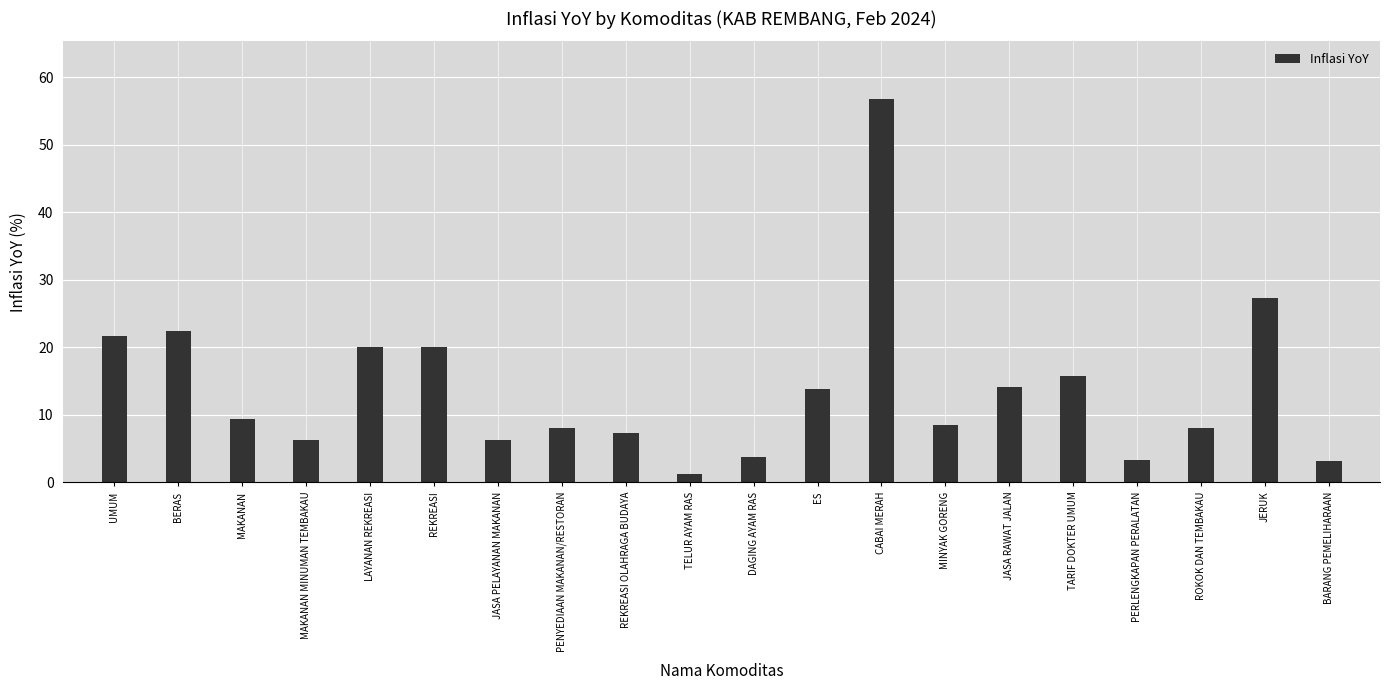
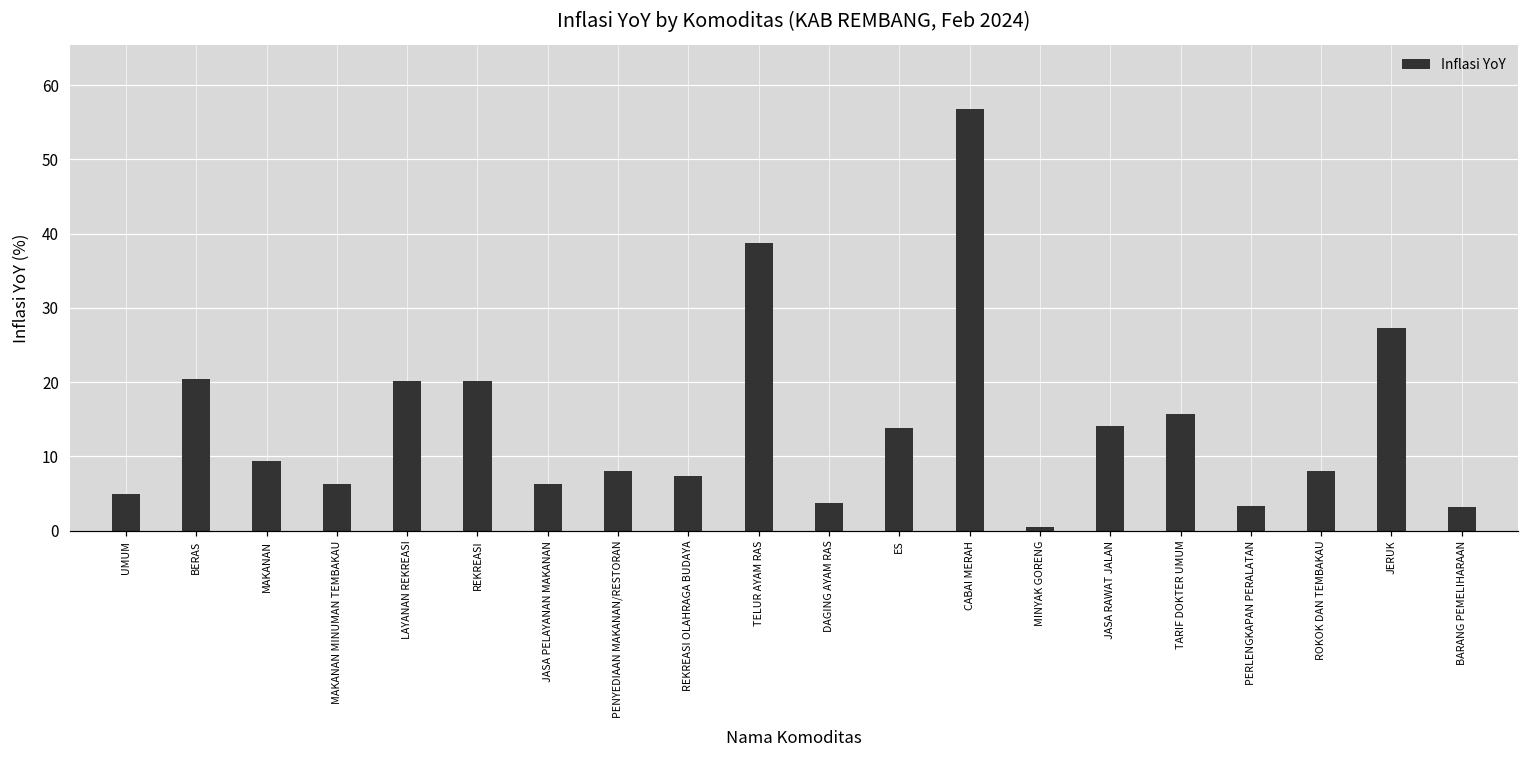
  {
-   "UMUM": 22,
-   "BERAS": 22,
+   "UMUM": 5,
+   "BERAS": 20,
    "MAKANAN": 9,
    "MAKANAN MINUMAN TEMBAKAU": 6,
    "LAYANAN REKREASI": 20,
    "REKREASI": 20,
    "JASA PELAYANAN MAKANAN": 6,
    "PENYEDIAAN MAKANAN/RESTORAN": 8,
    "REKREASI OLAHRAGA BUDAYA": 7,
-   "TELUR AYAM RAS": 1,
+   "TELUR AYAM RAS": 39,
    "DAGING AYAM RAS": 4,
    "ES": 14,
    "CABAI MERAH": 57,
-   "MINYAK GORENG": 9,
+   "MINYAK GORENG": 1,
    "JASA RAWAT JALAN": 14,
    "TARIF DOKTER UMUM": 16,
    "PERLENGKAPAN PERALATAN": 3,
    "ROKOK DAN TEMBAKAU": 8,
    "JERUK": 27,
    "BARANG PEMELIHARAAN": 3
  }
